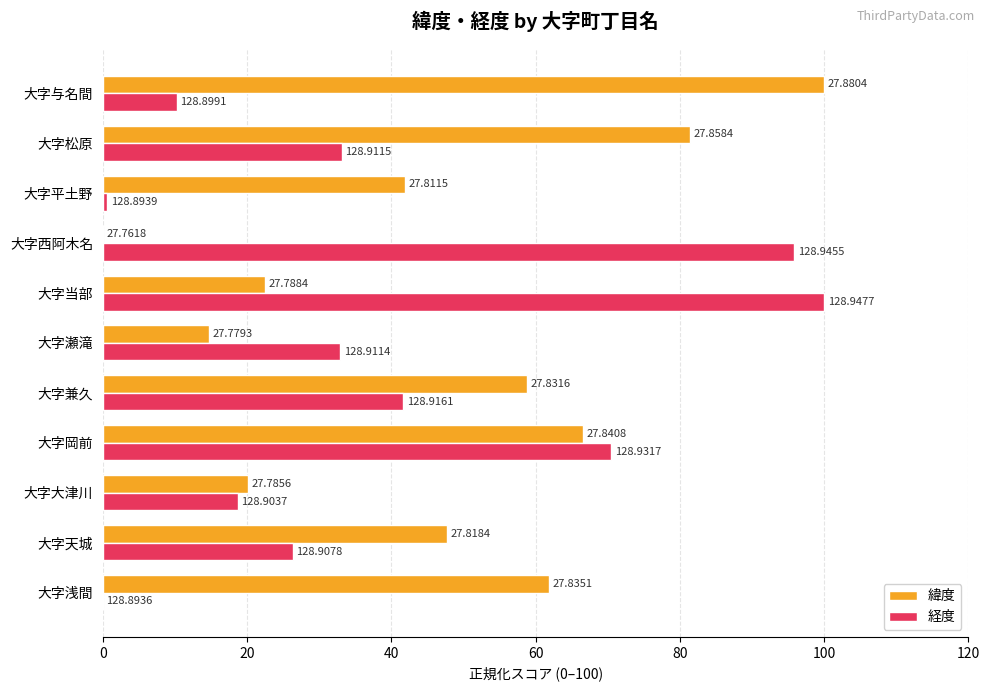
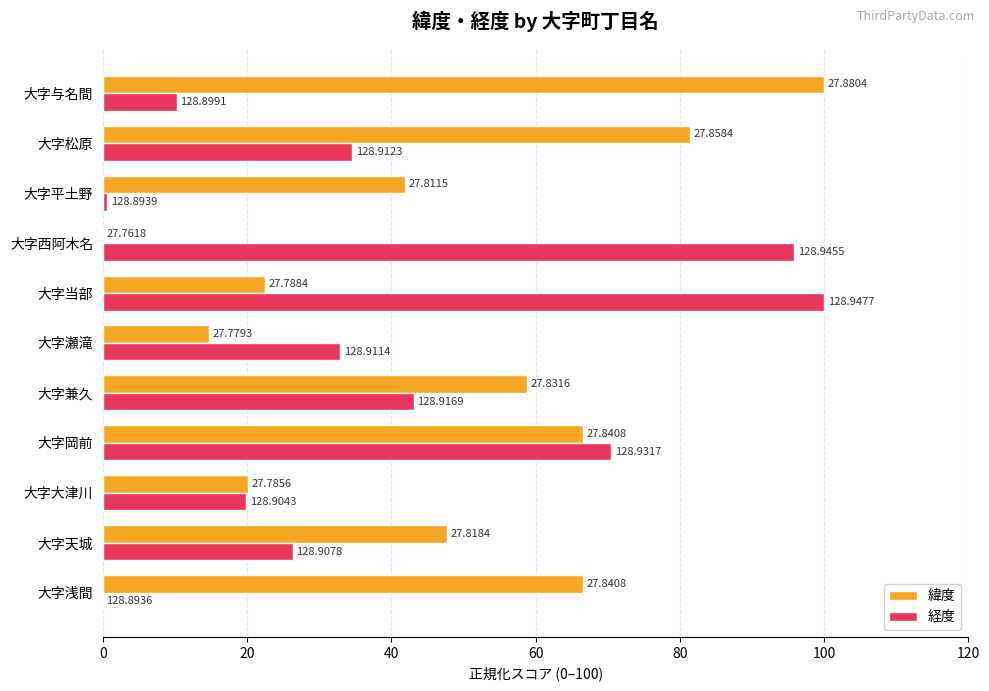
  {
    "緯度": {
-     "大字浅間": 27.8351
+     "大字浅間": 27.8408
    },
    "経度": {
-     "大字松原": 128.9115,
-     "大字兼久": 128.9161,
-     "大字大津川": 128.9037
+     "大字松原": 128.9123,
+     "大字兼久": 128.9169,
+     "大字大津川": 128.9043
    }
  }
